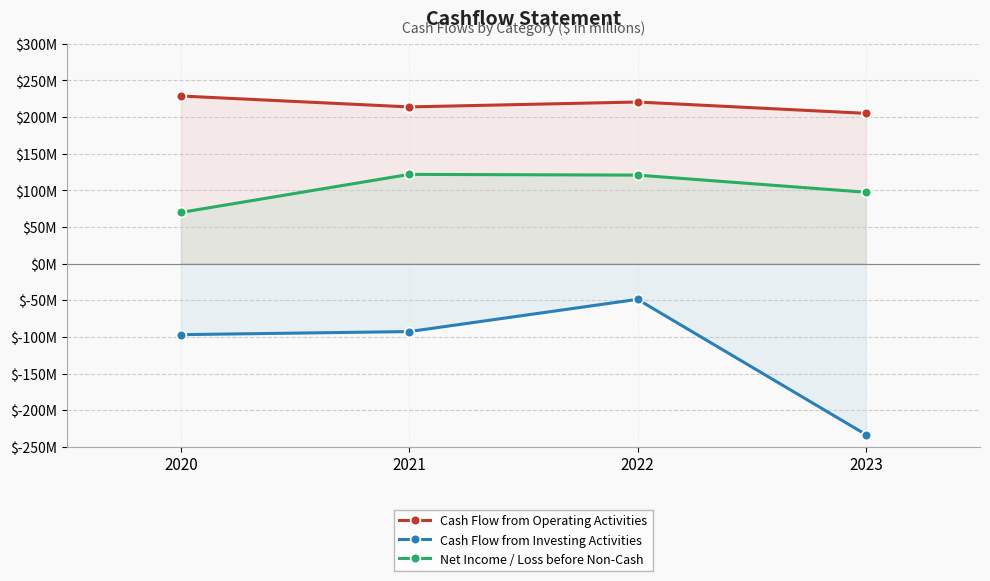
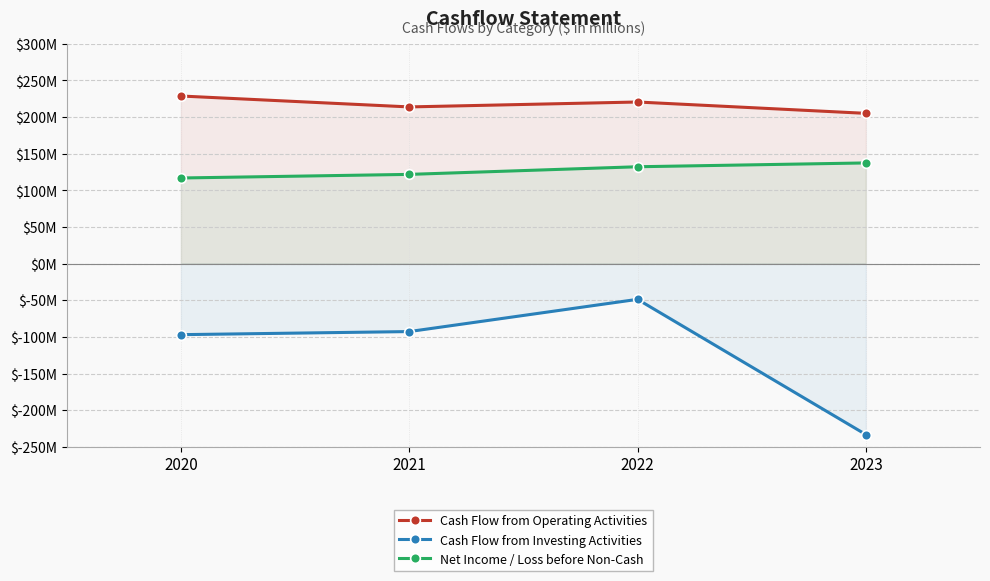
  {
    "Cash Flow from Operating Activities": {
      "2020": "$230000000",
      "2021": "$210000000",
      "2022": "$220000000",
      "2023": "$200000000"
    },
    "Net Income / Loss before Non-Cash": {
-     "2020": "$70000000",
+     "2020": "$120000000",
      "2021": "$120000000",
-     "2022": "$120000000",
-     "2023": "$100000000"
+     "2022": "$130000000",
+     "2023": "$140000000"
    }
  }
